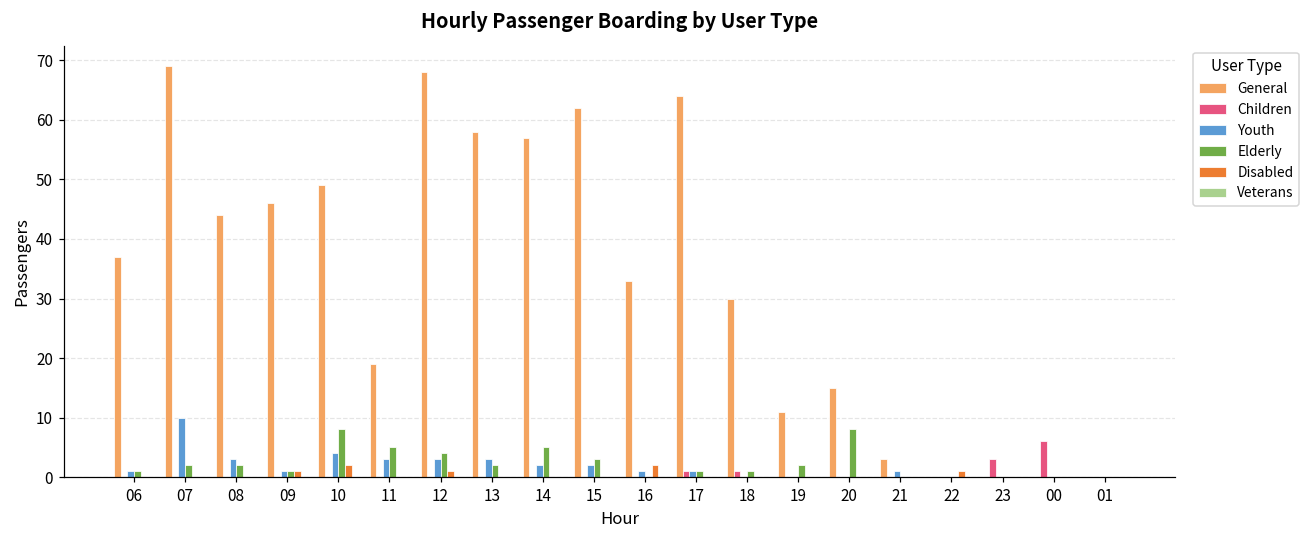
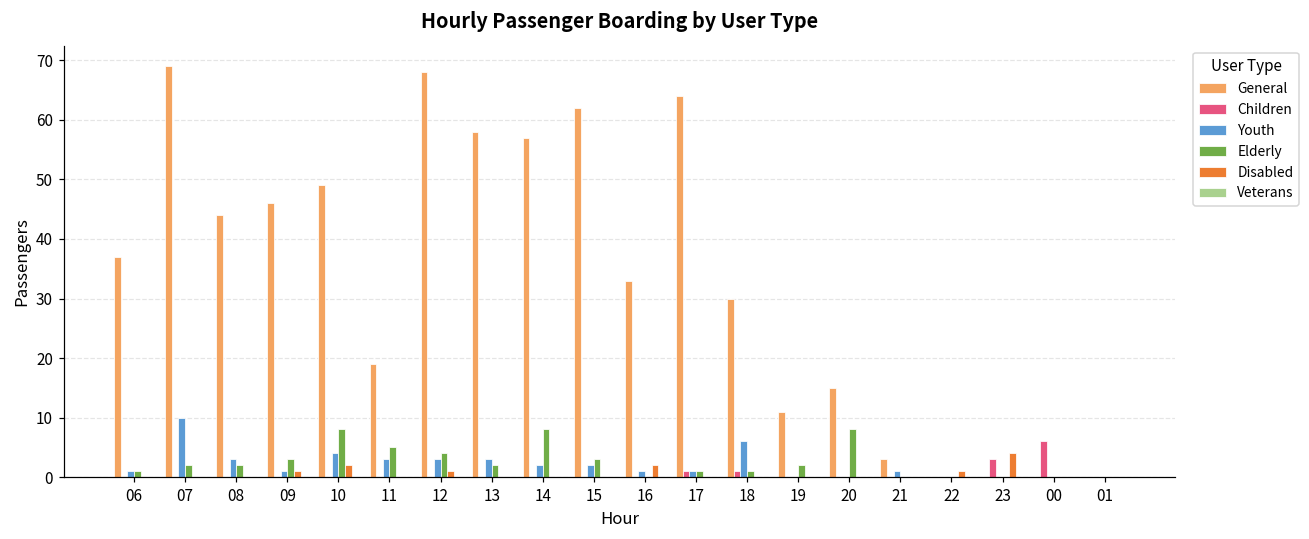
  {
    "General": {
      "06": 37,
      "07": 69,
      "08": 44,
      "09": 46,
      "10": 49,
      "11": 19,
      "12": 68,
      "13": 58,
      "14": 57,
      "15": 62,
      "16": 33,
      "17": 64,
      "18": 30,
      "19": 11,
      "20": 15,
      "21": 3,
      "22": 0,
      "23": 0,
      "00": 0,
      "01": 0
    },
    "Children": {
      "06": 0,
      "07": 0,
      "08": 0,
      "09": 0,
      "10": 0,
      "11": 0,
      "12": 0,
      "13": 0,
      "14": 0,
      "15": 0,
      "16": 0,
      "17": 1,
      "18": 1,
      "19": 0,
      "20": 0,
      "21": 0,
      "22": 0,
      "23": 3,
      "00": 6,
      "01": 0
    },
    "Youth": {
      "06": 1,
      "07": 10,
      "08": 3,
      "09": 1,
      "10": 4,
      "11": 3,
      "12": 3,
      "13": 3,
      "14": 2,
      "15": 2,
      "16": 1,
      "17": 1,
-     "18": 0,
+     "18": 6,
      "19": 0,
      "20": 0,
      "21": 1,
      "22": 0,
      "23": 0,
      "00": 0,
      "01": 0
    },
    "Elderly": {
      "06": 1,
      "07": 2,
      "08": 2,
-     "09": 1,
+     "09": 3,
      "10": 8,
      "11": 5,
      "12": 4,
      "13": 2,
-     "14": 5,
+     "14": 8,
      "15": 3,
      "16": 0,
      "17": 1,
      "18": 1,
      "19": 2,
      "20": 8,
      "21": 0,
      "22": 0,
      "23": 0,
      "00": 0,
      "01": 0
    },
    "Disabled": {
      "06": 0,
      "07": 0,
      "08": 0,
      "09": 1,
      "10": 2,
      "11": 0,
      "12": 1,
      "13": 0,
      "14": 0,
      "15": 0,
      "16": 2,
      "17": 0,
      "18": 0,
      "19": 0,
      "20": 0,
      "21": 0,
      "22": 1,
-     "23": 0,
+     "23": 4,
      "00": 0,
      "01": 0
    },
    "Veterans": {
      "06": 0,
      "07": 0,
      "08": 0,
      "09": 0,
      "10": 0,
      "11": 0,
      "12": 0,
      "13": 0,
      "14": 0,
      "15": 0,
      "16": 0,
      "17": 0,
      "18": 0,
      "19": 0,
      "20": 0,
      "21": 0,
      "22": 0,
      "23": 0,
      "00": 0,
      "01": 0
    }
  }
